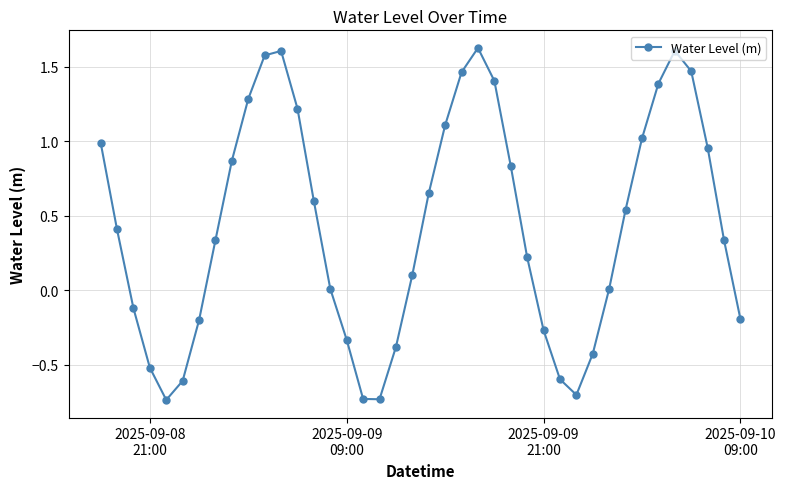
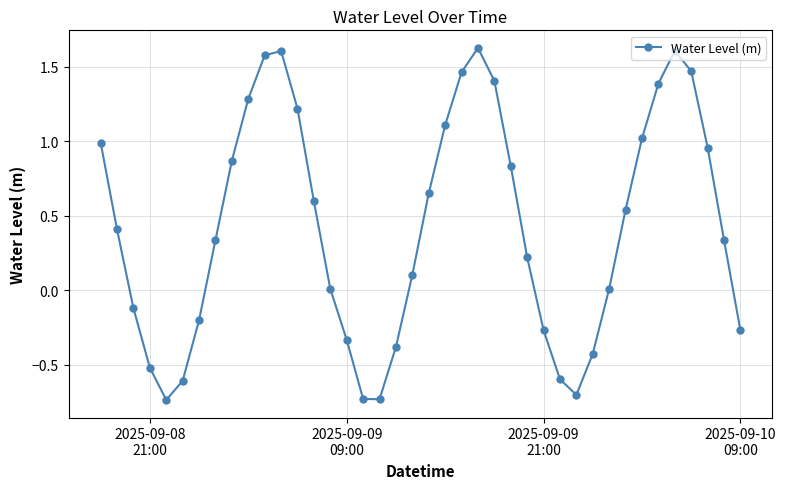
  {
    "2025-09-08 21:00": -0.52,
    "2025-09-09 09:00": -0.33,
    "2025-09-09 21:00": -0.27,
-   "2025-09-10 09:00": -0.19
+   "2025-09-10 09:00": -0.27
  }
